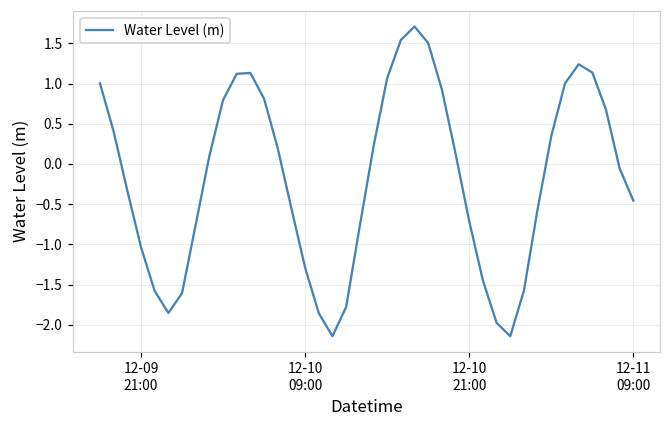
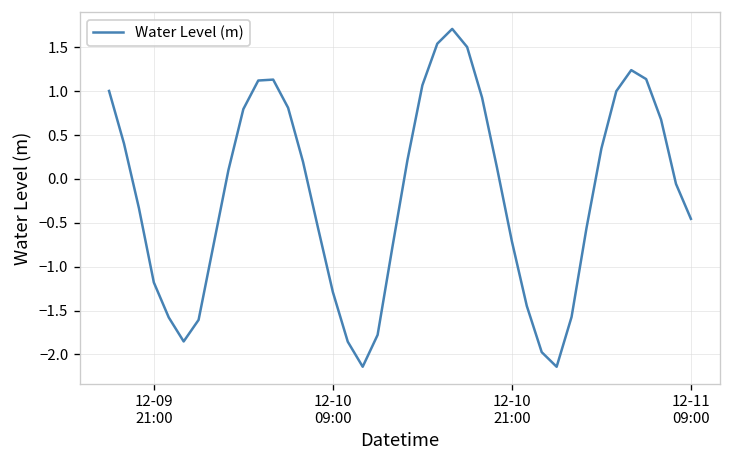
  {
-   "12-09 21:00": -1.0,
+   "12-09 21:00": -1.2,
    "12-10 09:00": -1.3,
    "12-10 21:00": -0.7,
    "12-11 09:00": -0.5
  }
